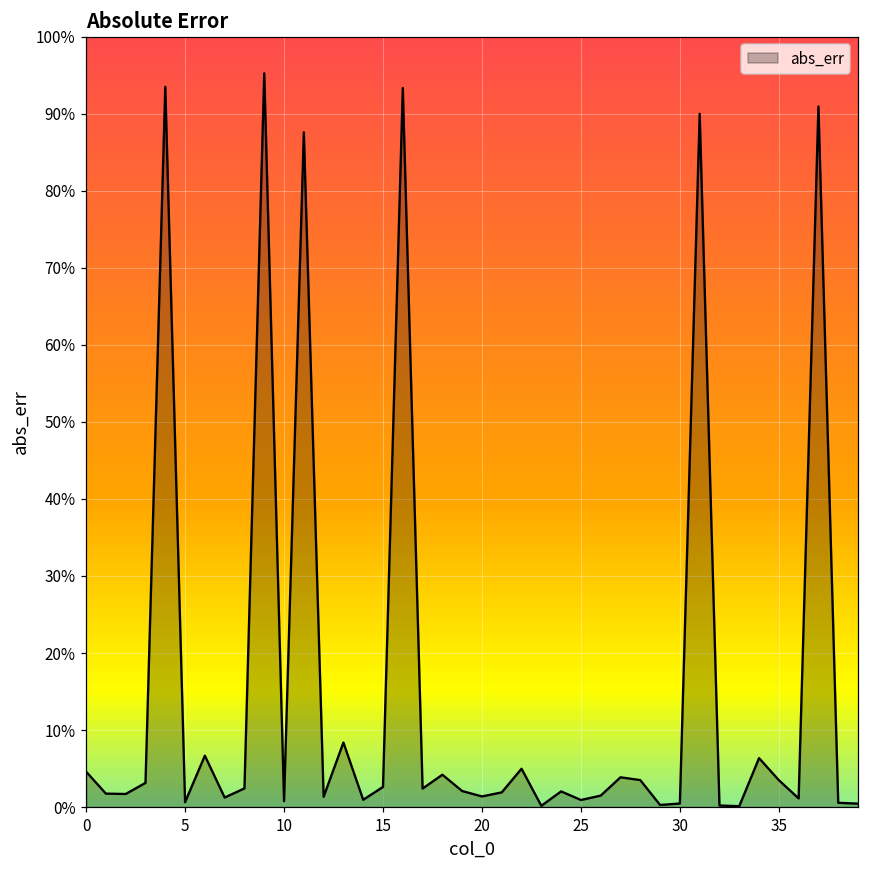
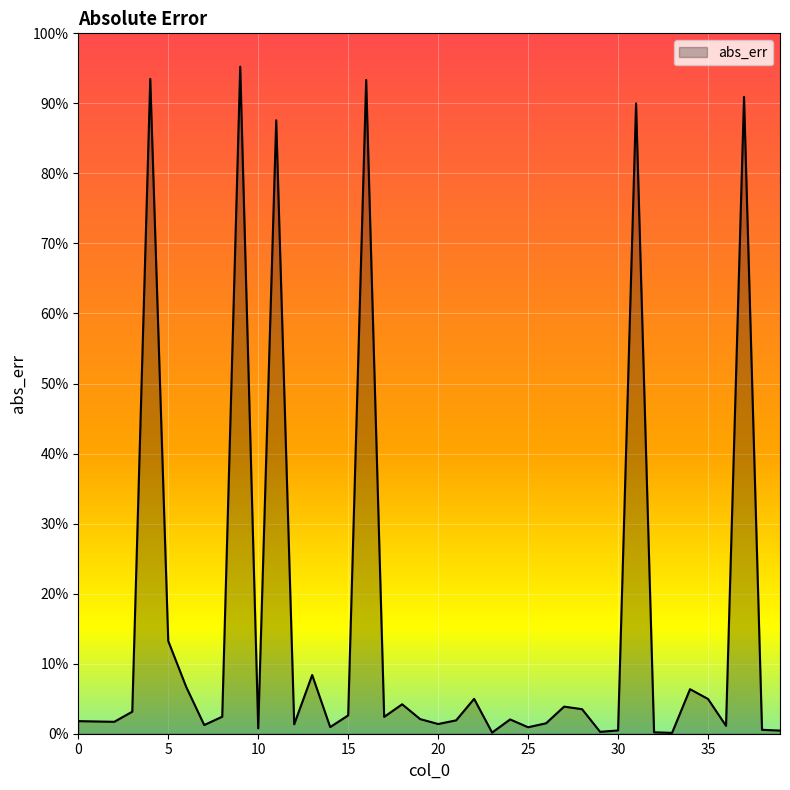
  {
-   "0": "5%",
-   "5": "1%",
+   "0": "2%",
+   "5": "13%",
    "10": "1%",
    "15": "3%",
    "20": "1%",
    "25": "1%",
    "30": "0%",
-   "35": "3%"
+   "35": "5%"
  }
